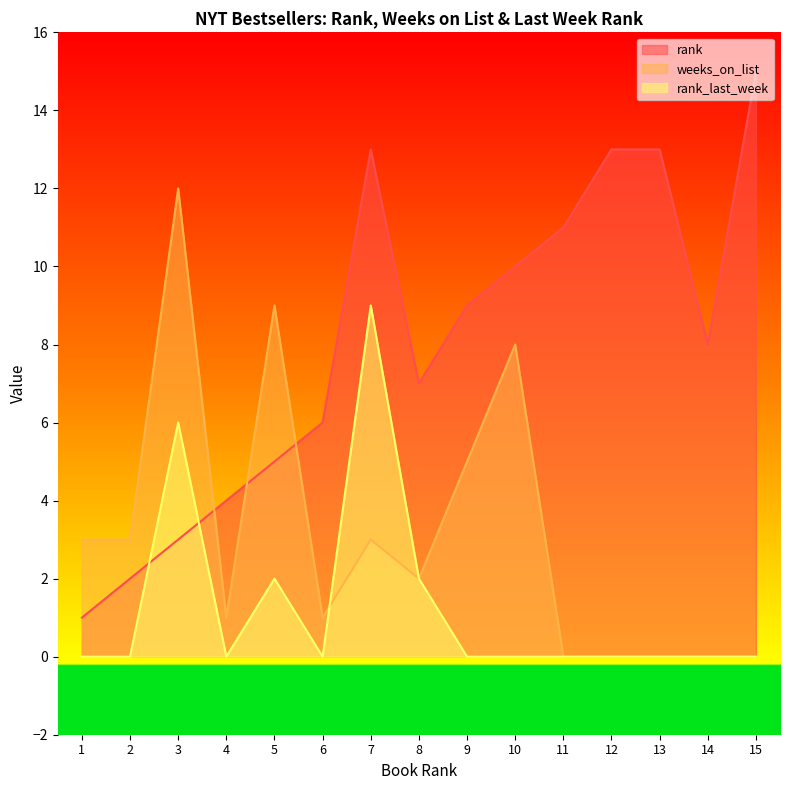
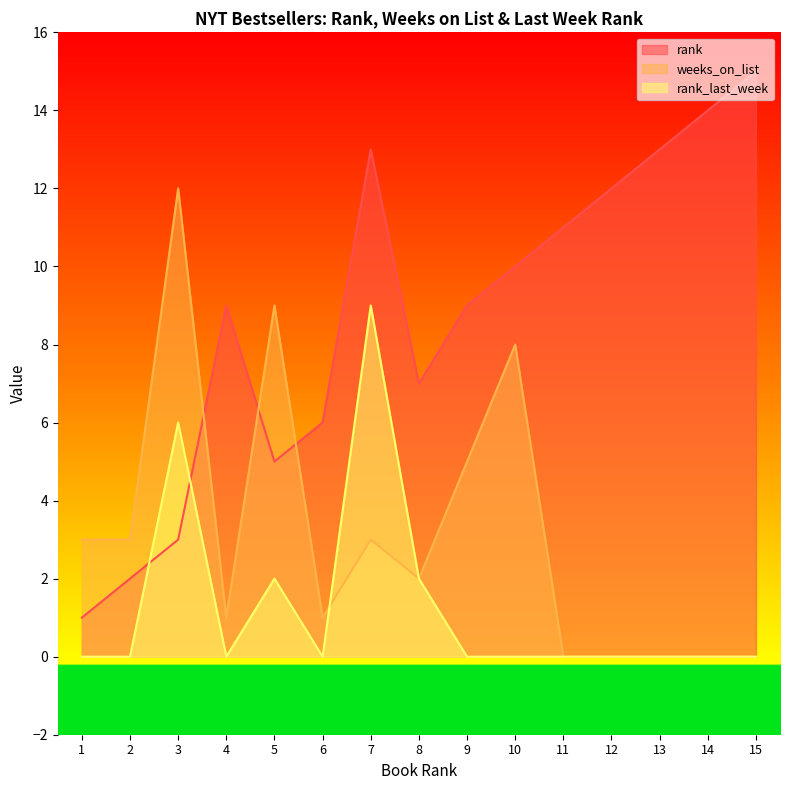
  {
    "rank": {
      "1": 1,
      "2": 2,
      "3": 3,
-     "4": 4,
+     "4": 9,
      "5": 5,
      "6": 6,
      "7": 13,
      "8": 7,
      "9": 9,
      "10": 10,
      "11": 11,
-     "12": 13,
+     "12": 12,
      "13": 13,
-     "14": 8
+     "14": 14
    },
    "weeks_on_list": {
      "1": 3,
      "2": 3,
      "3": 12,
      "4": 1,
      "5": 9,
      "6": 1,
      "7": 3,
      "9": 5,
      "10": 8
    },
    "rank_last_week": {
      "1": 0,
      "2": 0,
      "3": 6,
      "4": 0,
      "5": 2,
      "6": 0,
      "7": 9,
      "9": 0,
      "10": 0
    }
  }
